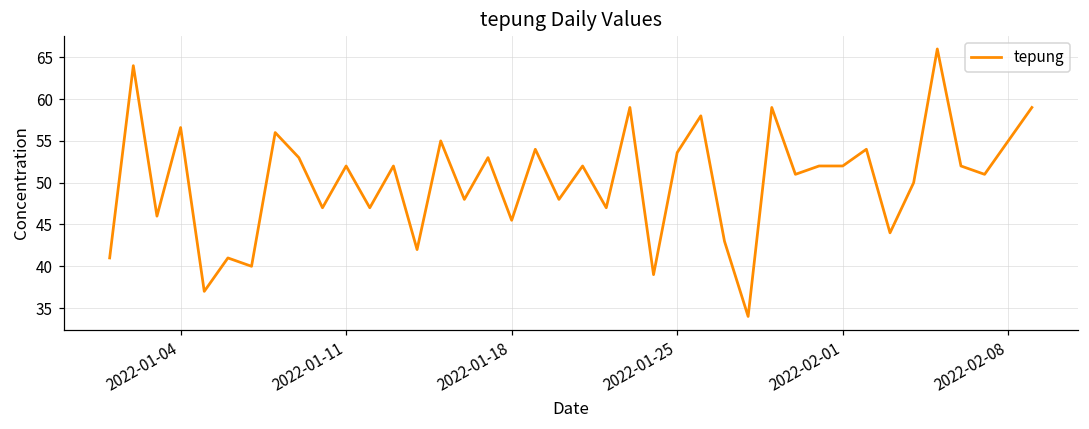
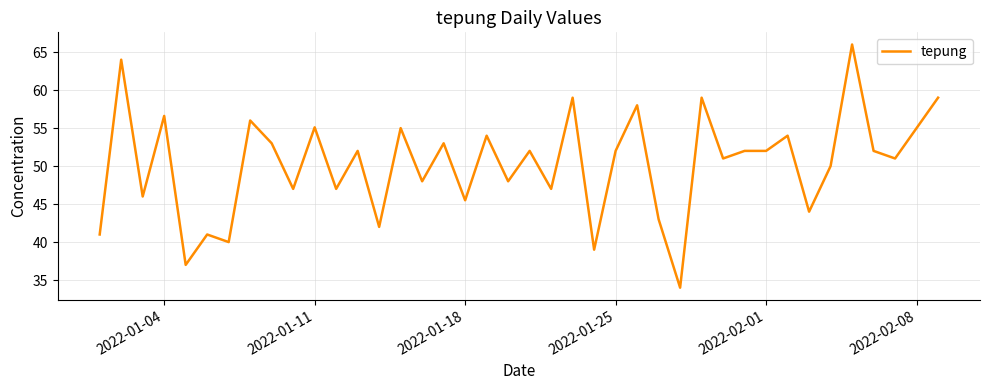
  {
    "2022-01-04": 57,
-   "2022-01-11": 52,
+   "2022-01-11": 55,
    "2022-01-18": 46,
-   "2022-01-25": 54,
+   "2022-01-25": 52,
    "2022-02-01": 52,
    "2022-02-08": 55
  }
